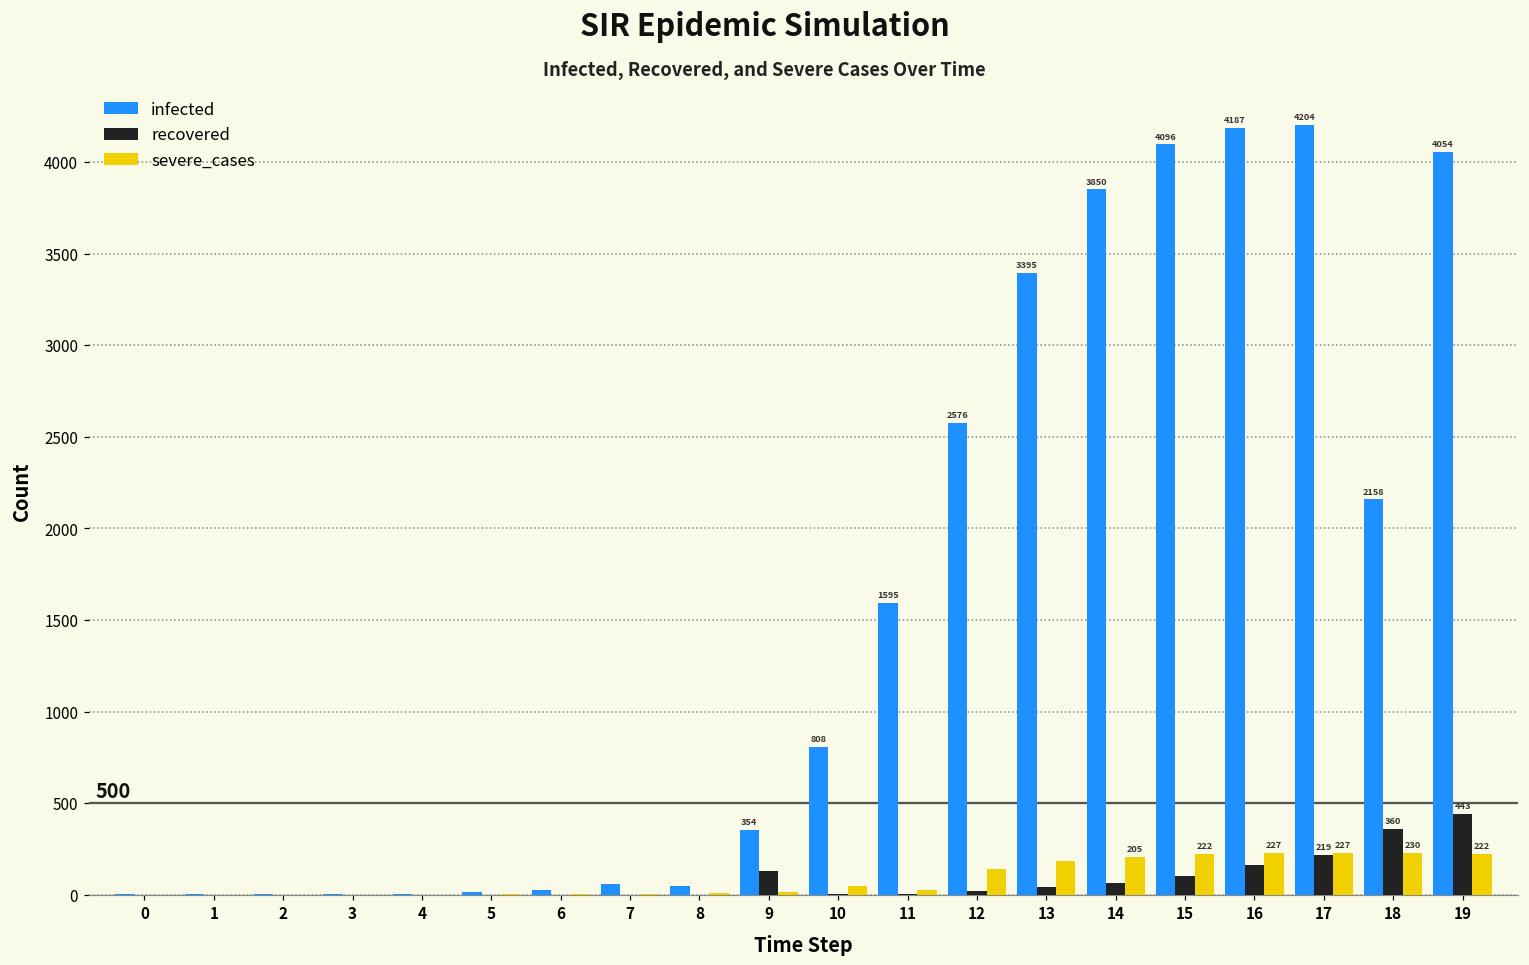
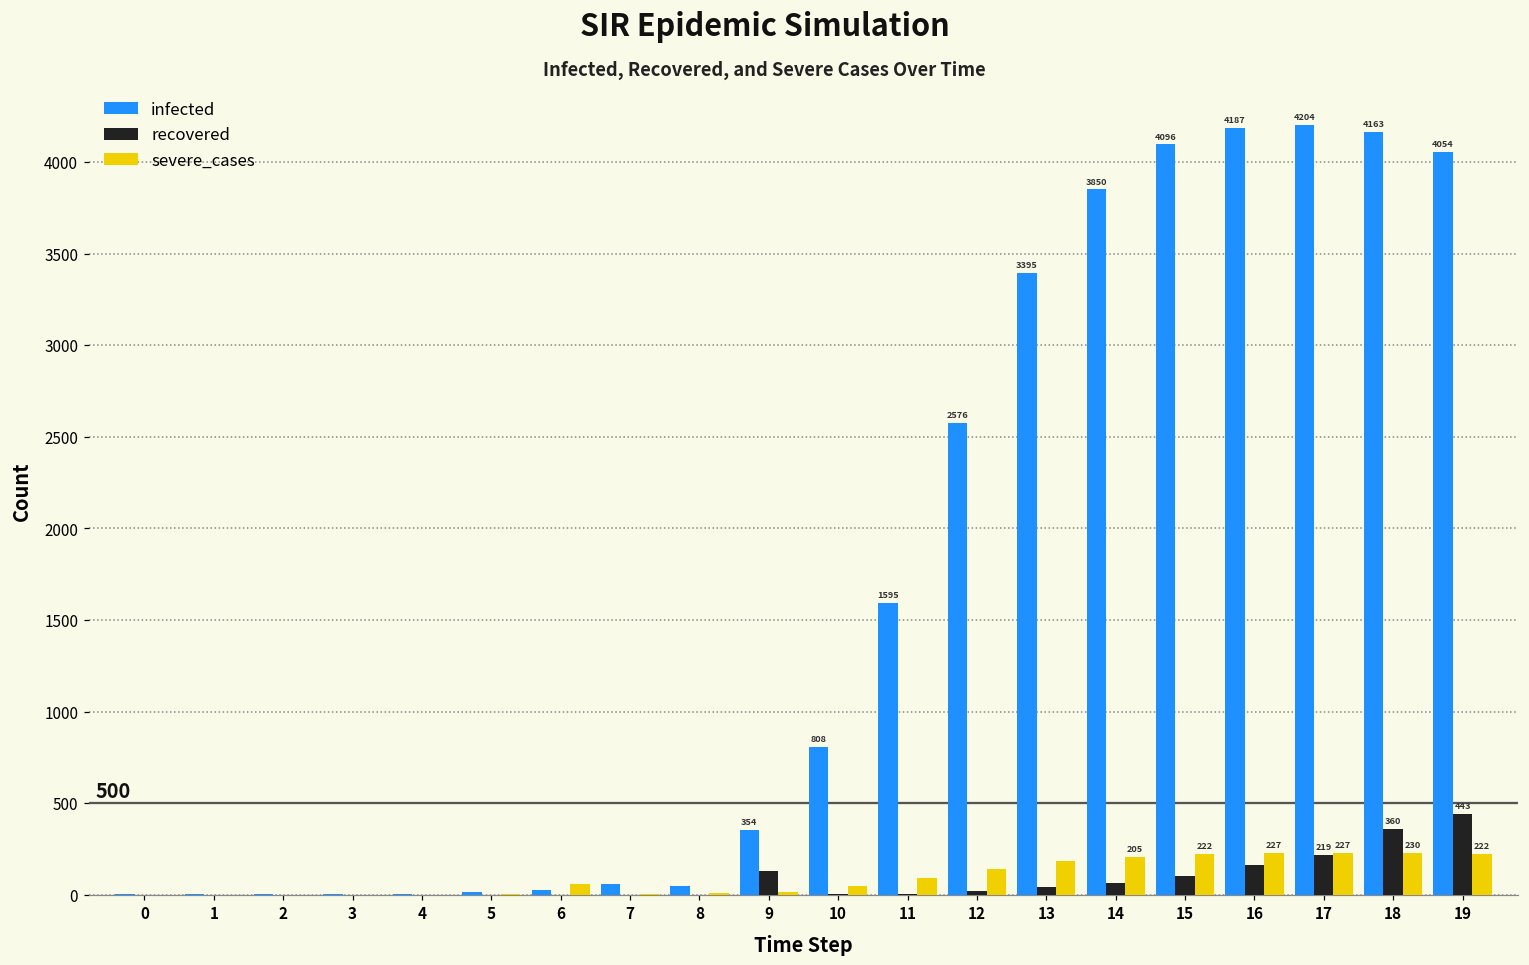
  {
    "infected": {
      "9": 354,
      "10": 808,
      "11": 1595,
      "12": 2576,
      "13": 3395,
      "14": 3850,
      "15": 4096,
      "16": 4187,
      "17": 4204,
-     "18": 2158,
+     "18": 4163,
      "19": 4054
    },
    "recovered": {
      "17": 219,
      "18": 360,
      "19": 443
    },
    "severe_cases": {
      "0": 0,
      "1": 0,
      "2": 0,
      "3": 0,
-     "6": 10,
+     "6": 60,
      "9": 20,
      "10": 50,
-     "11": 30,
+     "11": 90,
      "12": 140,
      "13": 190
    }
  }
